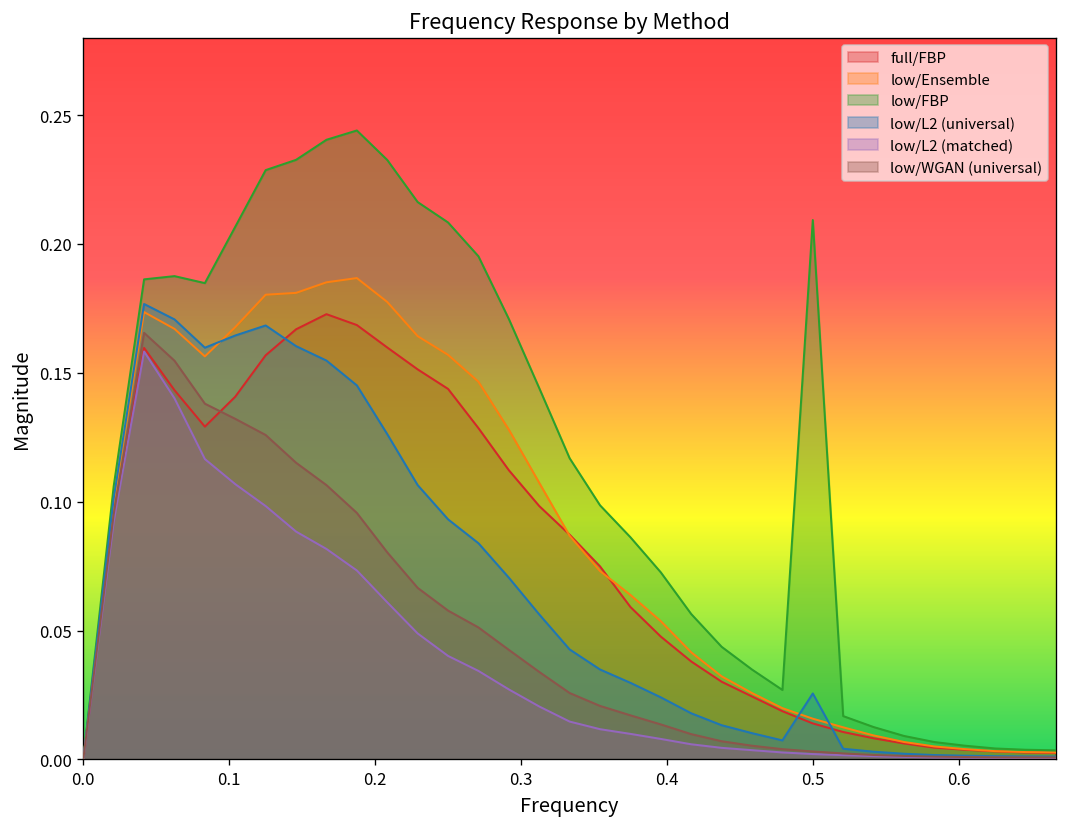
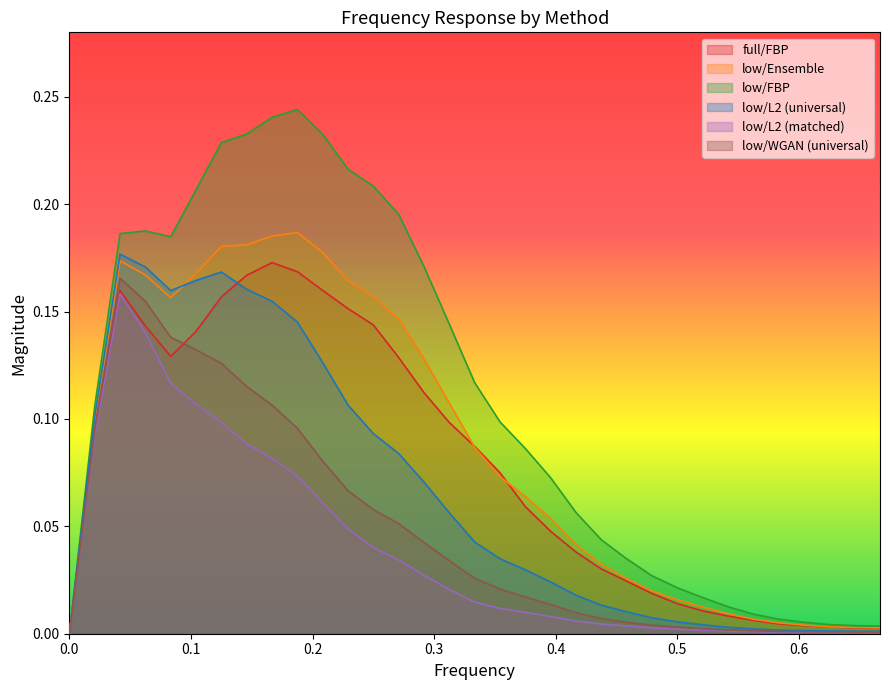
  {
    "low/FBP": {
-     "0.5": 0.209
+     "0.5": 0.021
    },
    "low/L2 (universal)": {
-     "0.5": 0.026
+     "0.5": 0.006
    }
  }
